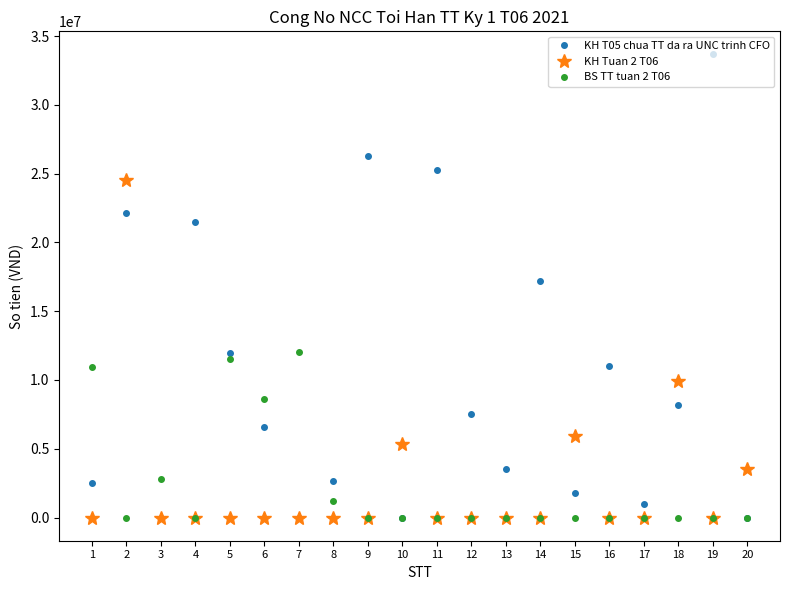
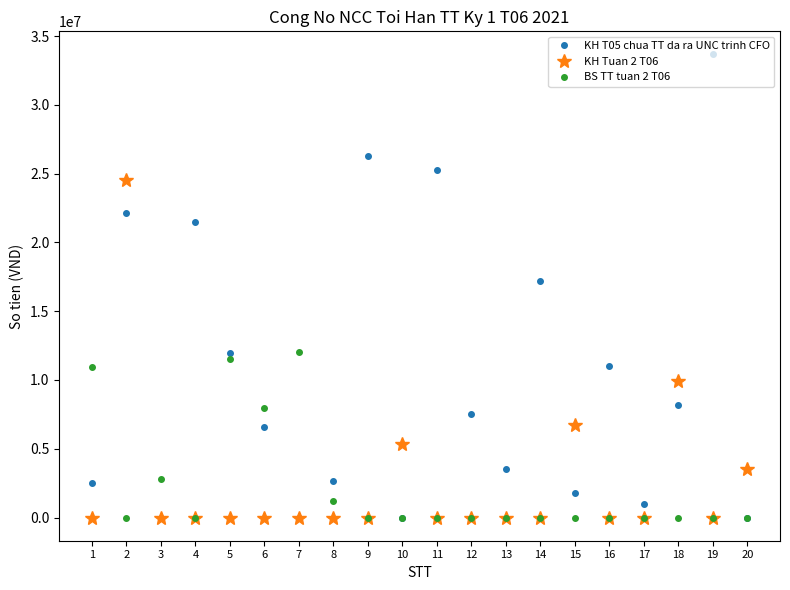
  {
    "KH T05 chua TT da ra UNC trinh CFO": {
      "1": 2500000,
      "2": 22100000,
      "4": 21500000,
      "5": 12000000,
      "6": 6600000,
      "8": 2700000,
      "9": 26300000,
      "11": 25300000,
      "12": 7500000,
      "13": 3600000,
      "14": 17200000,
      "15": 1800000,
      "16": 11000000,
      "17": 1000000,
      "18": 8200000
    },
    "KH Tuan 2 T06": {
      "1": 0,
      "2": 24500000,
      "5": 0,
      "6": 0,
      "8": 0,
      "10": 5400000,
-     "15": 5900000,
+     "15": 6700000,
      "18": 10000000,
      "20": 3600000
    },
    "BS TT tuan 2 T06": {
      "1": 10900000,
      "2": 0,
      "3": 2800000,
      "5": 11500000,
-     "6": 8700000,
+     "6": 8000000,
      "7": 12000000,
      "8": 1200000,
      "15": 0,
      "18": 0
    }
  }
